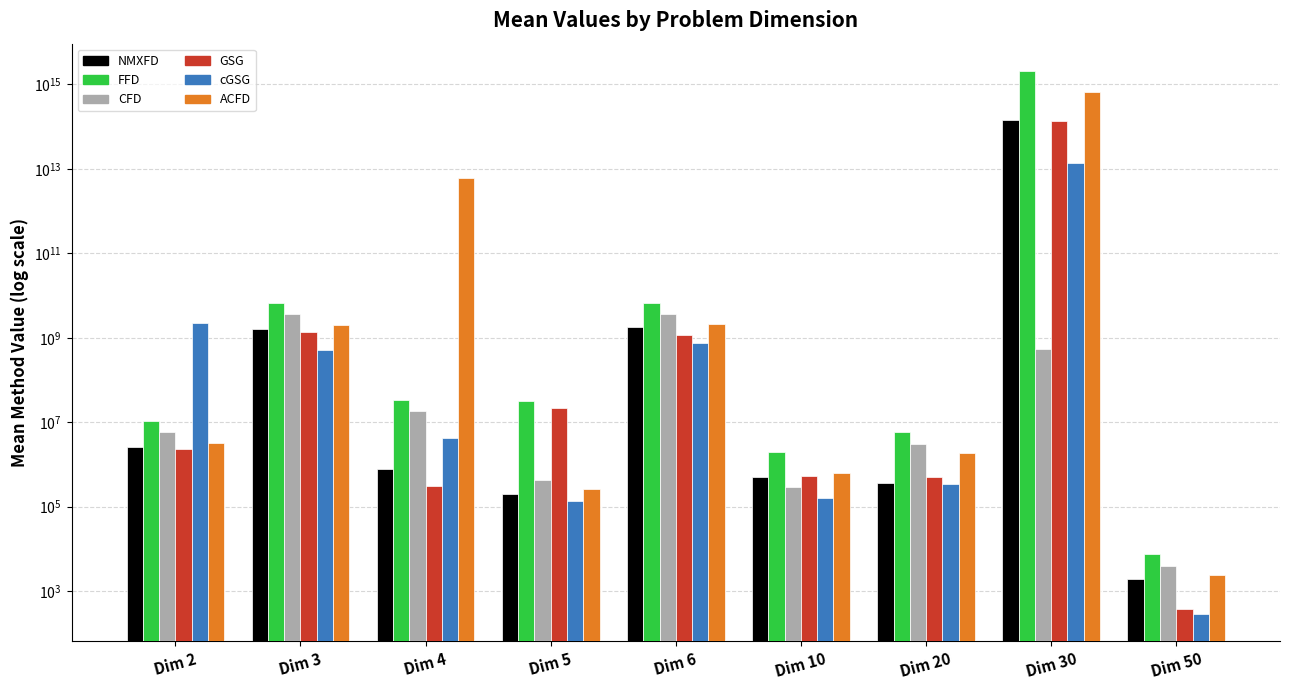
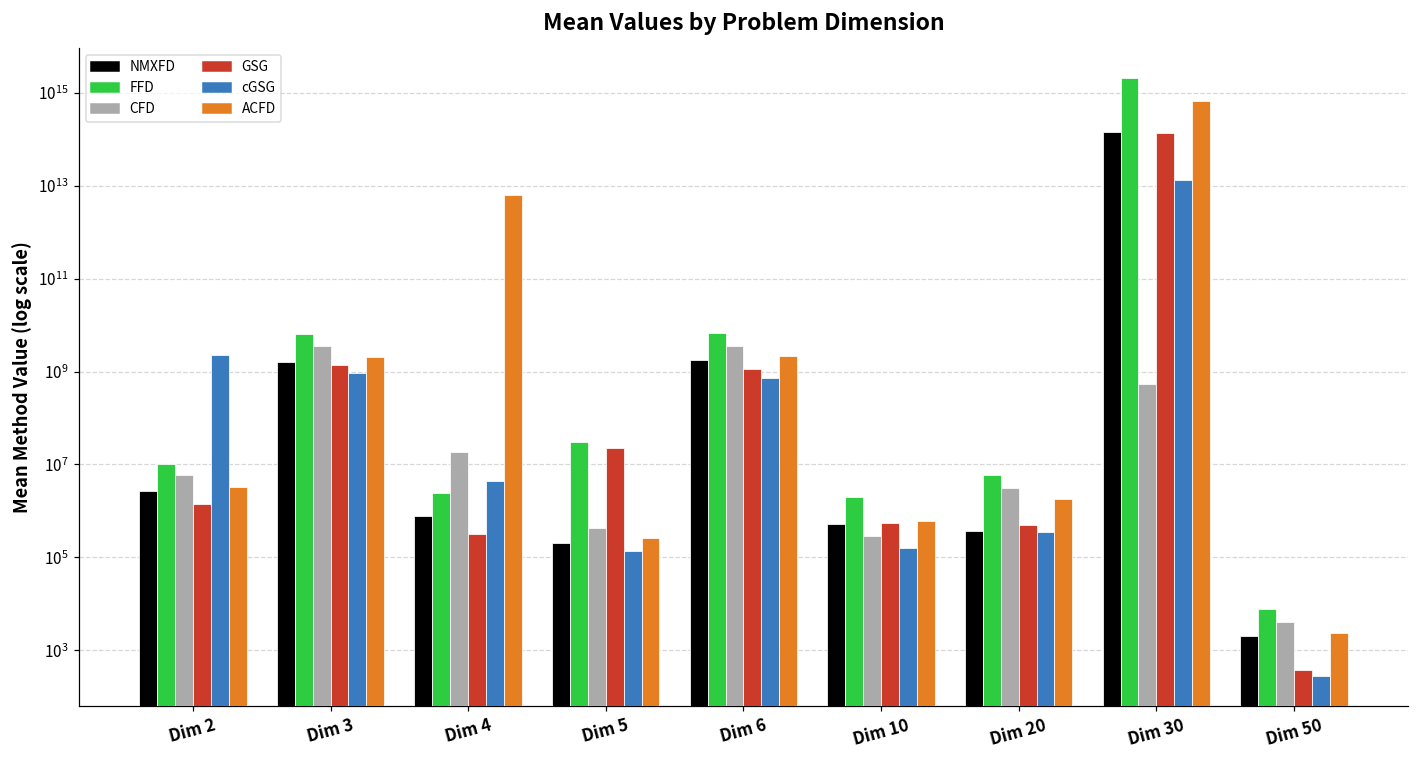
  {
    "NMXFD": {
      "Dim 2": 3000000,
      "Dim 3": 1600000000,
      "Dim 4": 800000,
      "Dim 5": 200000,
      "Dim 6": 1800000000,
      "Dim 10": 500000,
      "Dim 20": 400000,
      "Dim 30": 140000000000000,
      "Dim 50": 2000
    },
    "FFD": {
      "Dim 2": 10000000,
      "Dim 3": 7000000000,
-     "Dim 4": 30000000,
+     "Dim 4": 2000000,
      "Dim 5": 30000000,
      "Dim 6": 7000000000,
      "Dim 10": 2000000,
      "Dim 20": 6000000,
      "Dim 30": 2000000000000000,
      "Dim 50": 8000
    },
    "CFD": {
      "Dim 2": 6000000,
      "Dim 3": 4000000000,
      "Dim 4": 18000000,
      "Dim 5": 400000,
      "Dim 6": 4000000000,
      "Dim 10": 300000,
      "Dim 20": 3000000,
      "Dim 30": 500000000,
      "Dim 50": 4000
    },
    "GSG": {
-     "Dim 2": 2000000,
+     "Dim 2": 1400000,
      "Dim 3": 1400000000,
      "Dim 4": 300000,
      "Dim 5": 20000000,
      "Dim 6": 1200000000,
      "Dim 10": 500000,
      "Dim 20": 500000,
      "Dim 30": 140000000000000,
      "Dim 50": 400
    },
    "cGSG": {
      "Dim 2": 2000000000,
-     "Dim 3": 500000000,
+     "Dim 3": 1000000000,
      "Dim 4": 4000000,
      "Dim 5": 140000,
      "Dim 6": 700000000,
      "Dim 10": 160000,
      "Dim 20": 300000,
      "Dim 30": 14000000000000,
      "Dim 50": 300
    },
    "ACFD": {
      "Dim 2": 3000000,
      "Dim 3": 2000000000,
      "Dim 4": 6000000000000,
      "Dim 5": 300000,
      "Dim 6": 2000000000,
      "Dim 10": 600000,
      "Dim 20": 2000000,
      "Dim 30": 700000000000000,
      "Dim 50": 2000
    }
  }
